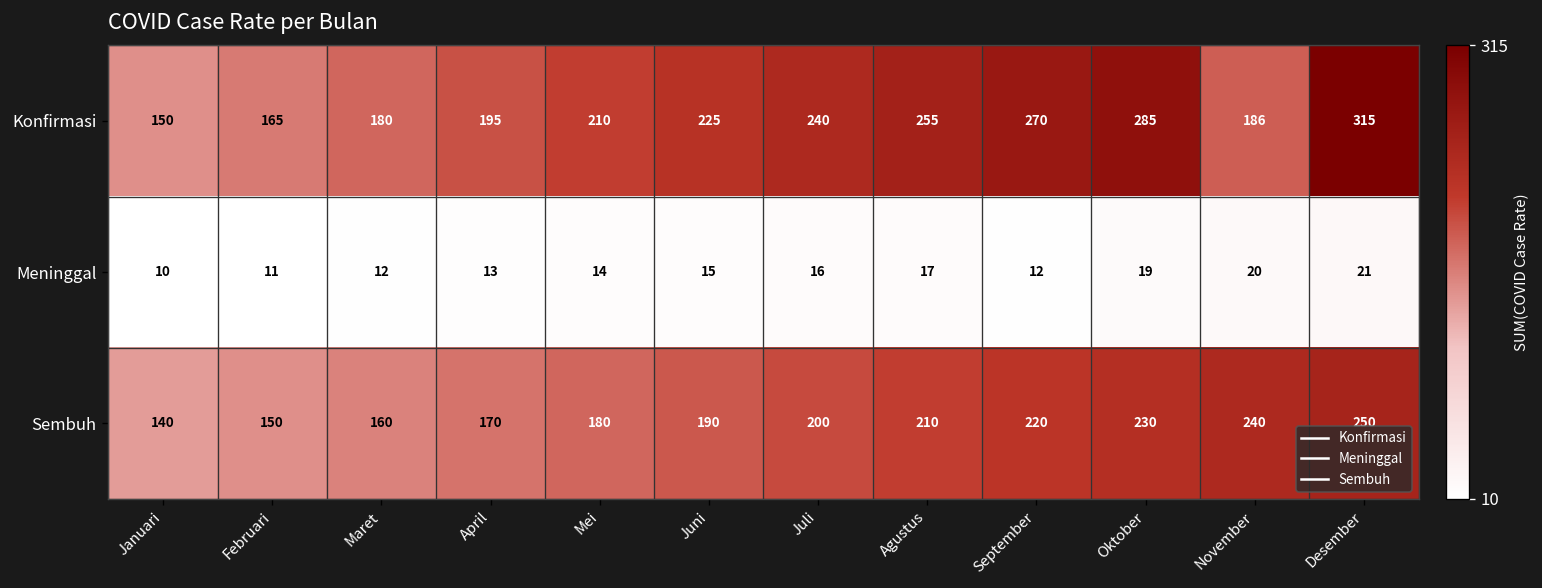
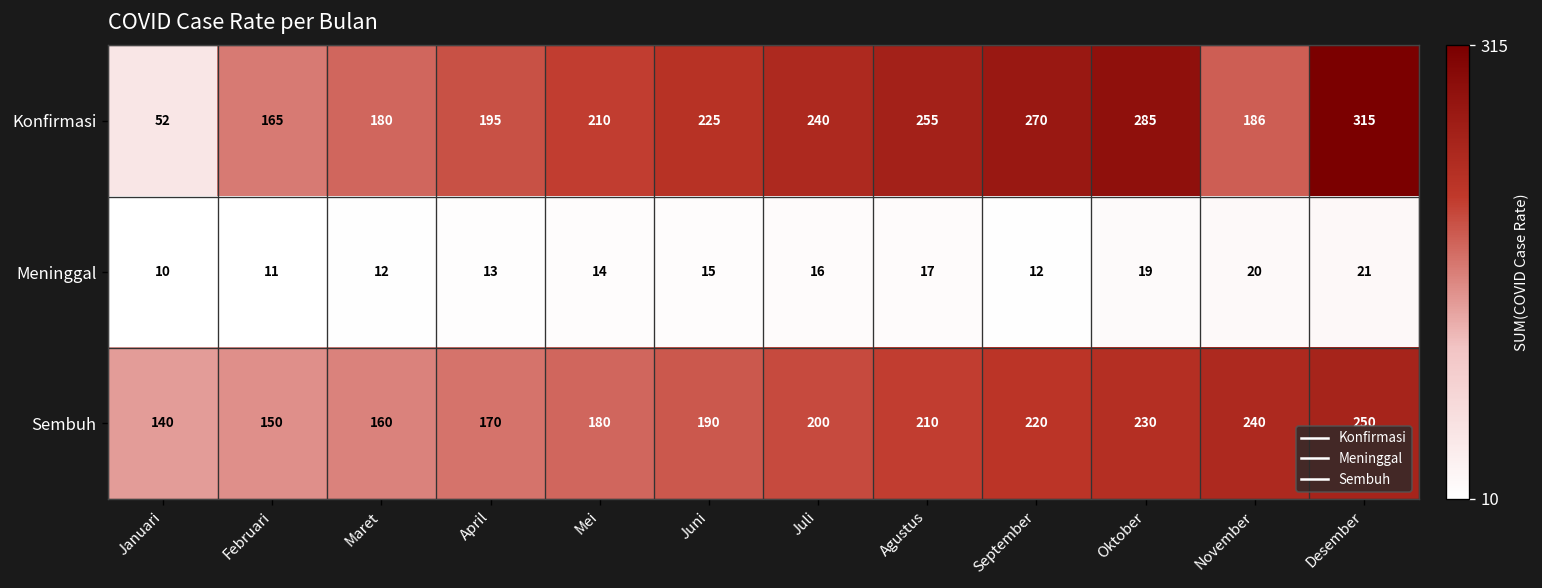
  {
    "Konfirmasi": {
-     "Januari": 150,
+     "Januari": 52,
      "Februari": 165,
      "Maret": 180,
      "April": 195,
      "Mei": 210,
      "Juni": 225,
      "Juli": 240,
      "Agustus": 255,
      "September": 270,
      "Oktober": 285,
      "November": 186,
      "Desember": 315
    },
    "Meninggal": {
      "Januari": 10,
      "Februari": 11,
      "Maret": 12,
      "April": 13,
      "Mei": 14,
      "Juni": 15,
      "Juli": 16,
      "Agustus": 17,
      "September": 12,
      "Oktober": 19,
      "November": 20,
      "Desember": 21
    },
    "Sembuh": {
      "Januari": 140,
      "Februari": 150,
      "Maret": 160,
      "April": 170,
      "Mei": 180,
      "Juni": 190,
      "Juli": 200,
      "Agustus": 210,
      "September": 220,
      "Oktober": 230,
      "November": 240,
      "Desember": 250
    }
  }
